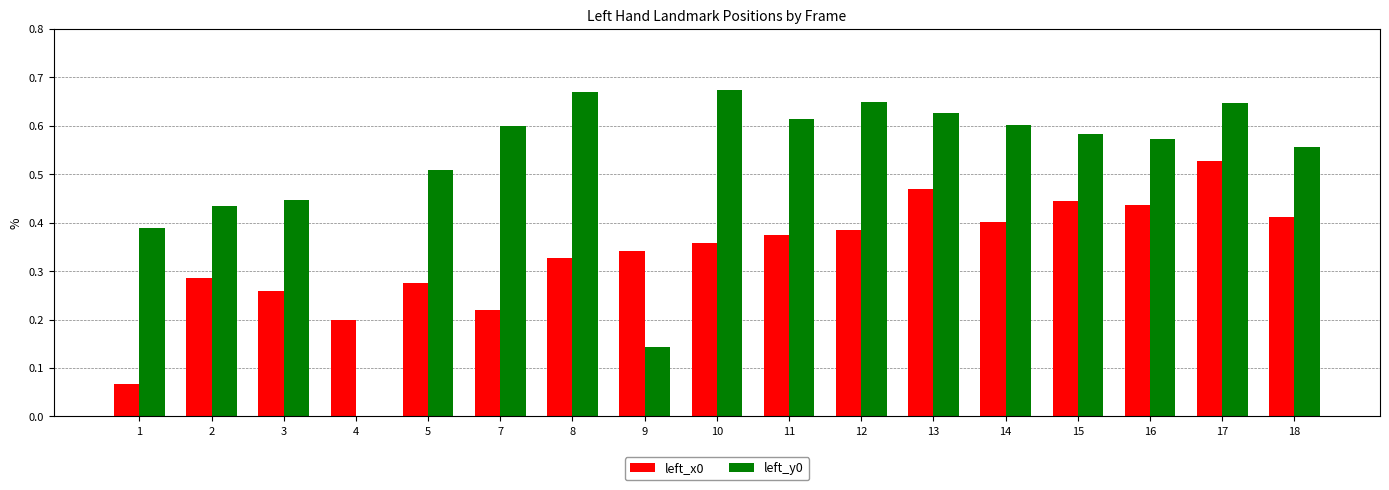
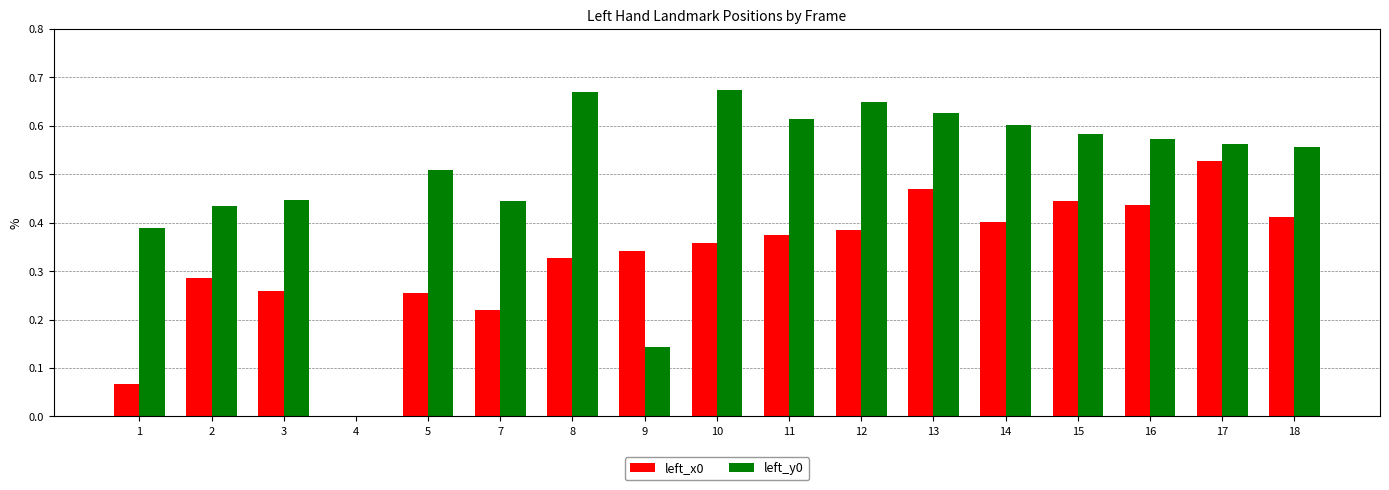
  {
    "left_x0": {
      "1": 0.07,
      "2": 0.29,
      "3": 0.26,
-     "4": 0.2,
-     "5": 0.28,
+     "4": 0.0,
+     "5": 0.26,
      "7": 0.22,
      "8": 0.33,
      "9": 0.34,
      "10": 0.36,
      "11": 0.37,
      "12": 0.38,
      "13": 0.47,
      "14": 0.40,
      "15": 0.44,
      "16": 0.44,
      "17": 0.53,
      "18": 0.41
    },
    "left_y0": {
      "1": 0.39,
      "2": 0.43,
      "3": 0.45,
      "4": 0.00,
      "5": 0.51,
-     "7": 0.60,
+     "7": 0.45,
      "8": 0.67,
      "9": 0.14,
      "10": 0.67,
      "11": 0.61,
      "12": 0.65,
      "13": 0.63,
      "14": 0.60,
      "15": 0.58,
      "16": 0.57,
-     "17": 0.65,
+     "17": 0.56,
      "18": 0.56
    }
  }
